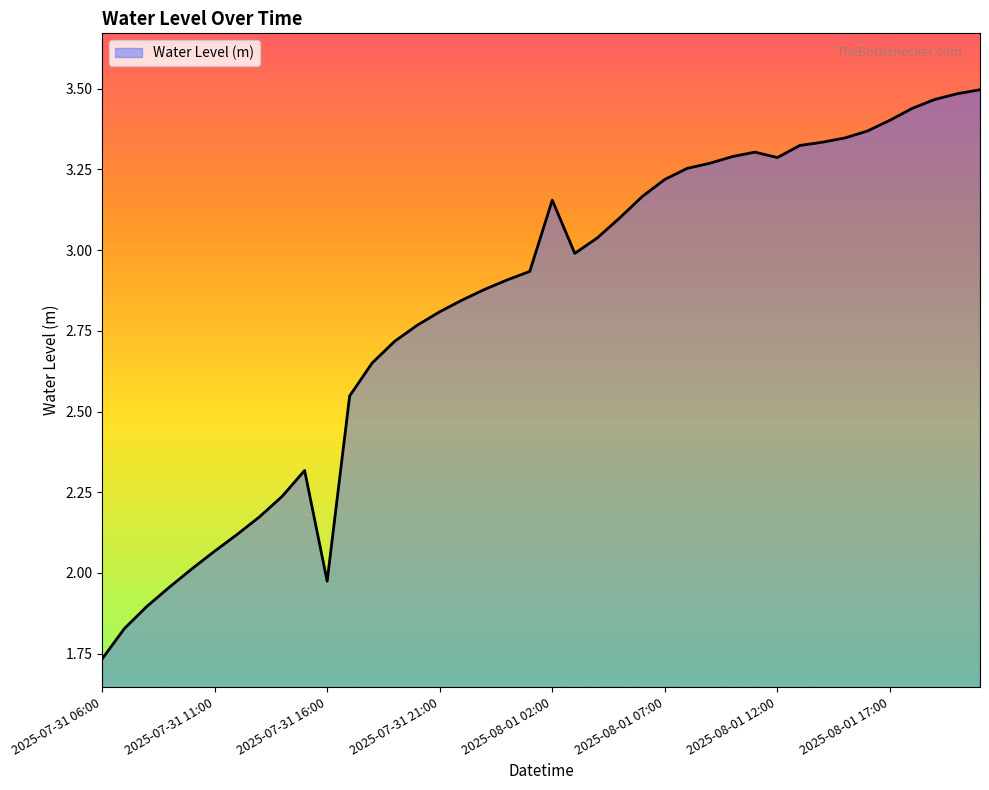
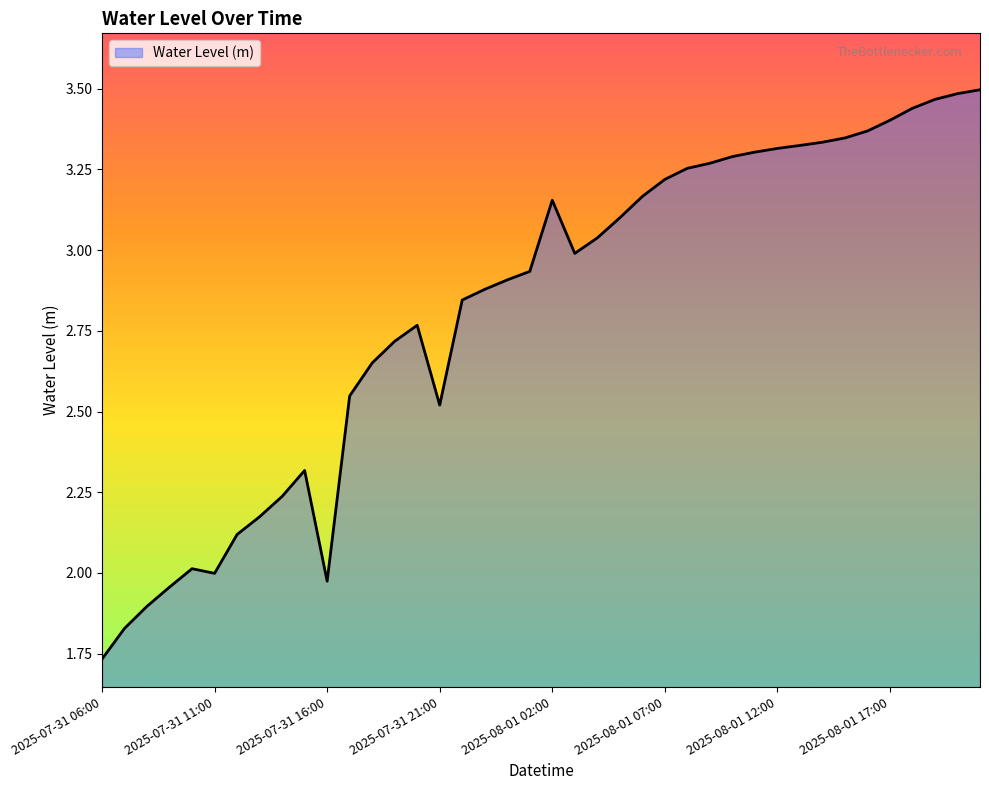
  {
    "2025-07-31 06:00": 1.73,
-   "2025-07-31 11:00": 2.07,
+   "2025-07-31 11:00": 2.00,
    "2025-07-31 16:00": 1.97,
-   "2025-07-31 21:00": 2.81,
+   "2025-07-31 21:00": 2.52,
    "2025-08-01 02:00": 3.15,
    "2025-08-01 07:00": 3.22,
-   "2025-08-01 12:00": 3.29,
+   "2025-08-01 12:00": 3.32,
    "2025-08-01 17:00": 3.40
  }
